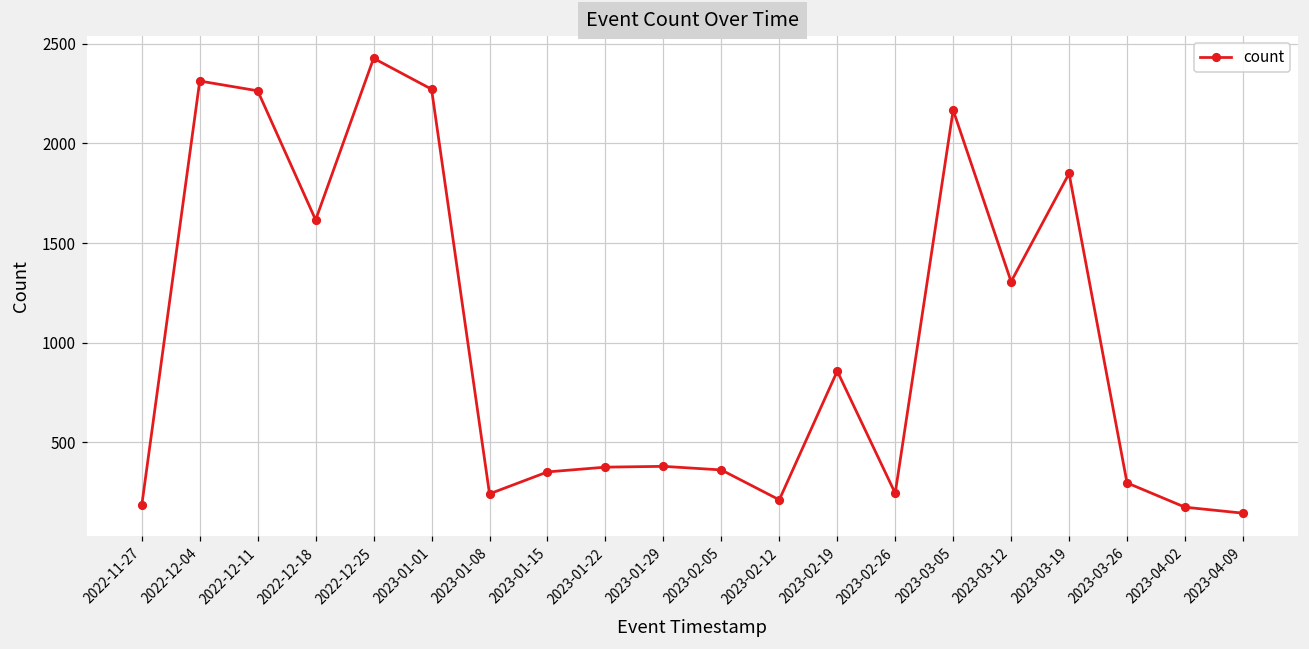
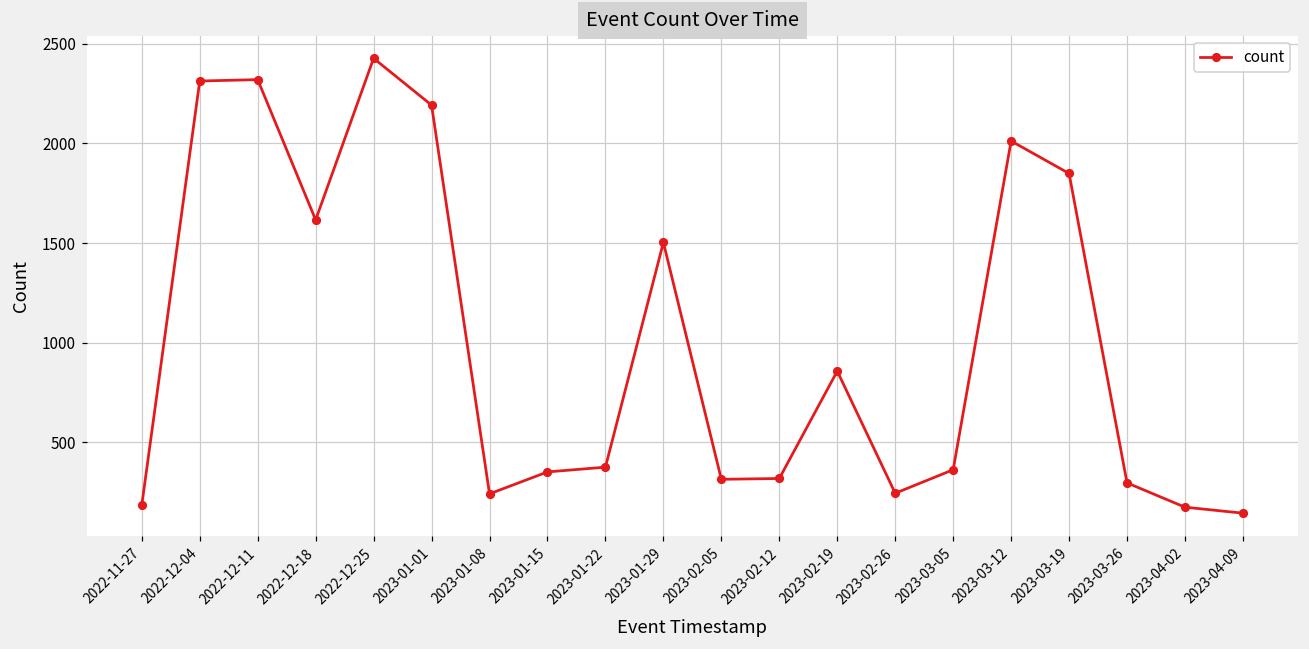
  {
    "2022-11-27": 180,
    "2022-12-04": 2310,
-   "2022-12-11": 2260,
+   "2022-12-11": 2320,
    "2022-12-18": 1620,
    "2022-12-25": 2430,
-   "2023-01-01": 2270,
+   "2023-01-01": 2190,
    "2023-01-08": 240,
    "2023-01-15": 350,
    "2023-01-22": 380,
-   "2023-01-29": 380,
-   "2023-02-05": 360,
-   "2023-02-12": 210,
+   "2023-01-29": 1500,
+   "2023-02-05": 310,
+   "2023-02-12": 320,
    "2023-02-19": 860,
    "2023-02-26": 240,
-   "2023-03-05": 2170,
-   "2023-03-12": 1310,
+   "2023-03-05": 360,
+   "2023-03-12": 2010,
    "2023-03-19": 1850,
    "2023-03-26": 300,
    "2023-04-02": 170,
    "2023-04-09": 140
  }
